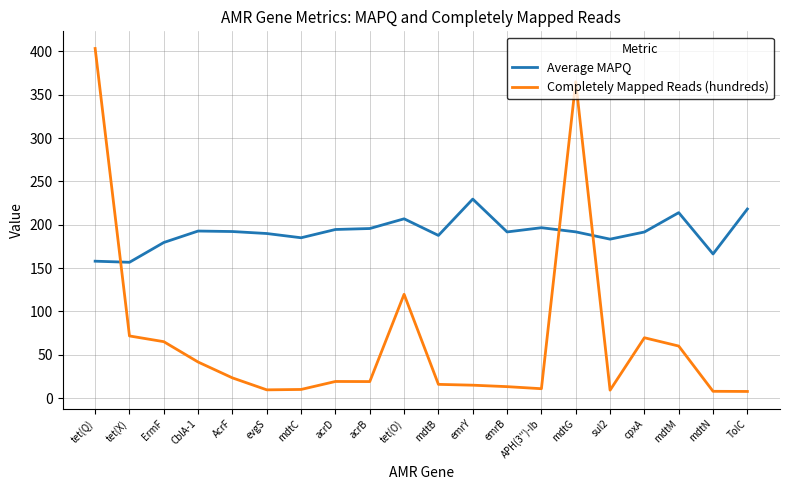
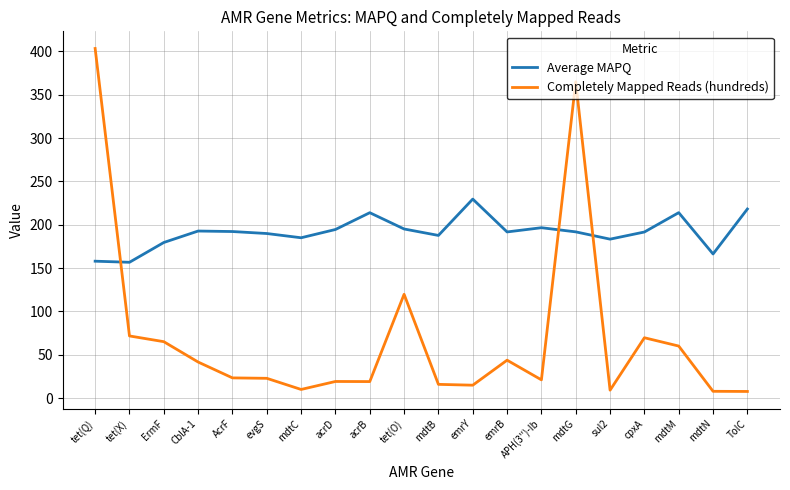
  {
    "Average MAPQ": {
      "tet(Q)": 160,
      "tet(X)": 160,
      "ErmF": 180,
      "CblA-1": 190,
      "AcrF": 190,
      "evgS": 190,
      "mdtC": 180,
      "acrD": 190,
-     "acrB": 200,
-     "tet(O)": 210,
+     "acrB": 210,
+     "tet(O)": 200,
      "mdtB": 190,
      "emrY": 230,
      "emrB": 190,
      "APH(3'')-Ib": 200,
      "mdtG": 190,
      "sul2": 180,
      "cpxA": 190,
      "mdtM": 210,
      "mdtN": 170,
      "TolC": 220
    },
    "Completely Mapped Reads (hundreds)": {
      "tet(Q)": 400,
      "tet(X)": 70,
      "ErmF": 70,
      "CblA-1": 40,
      "AcrF": 20,
-     "evgS": 10,
+     "evgS": 20,
      "mdtC": 10,
      "acrD": 20,
      "acrB": 20,
      "tet(O)": 120,
      "mdtB": 20,
      "emrY": 10,
-     "emrB": 10,
-     "APH(3'')-Ib": 10,
+     "emrB": 40,
+     "APH(3'')-Ib": 20,
      "sul2": 10,
      "cpxA": 70,
      "mdtM": 60,
      "mdtN": 10,
      "TolC": 10
    }
  }
